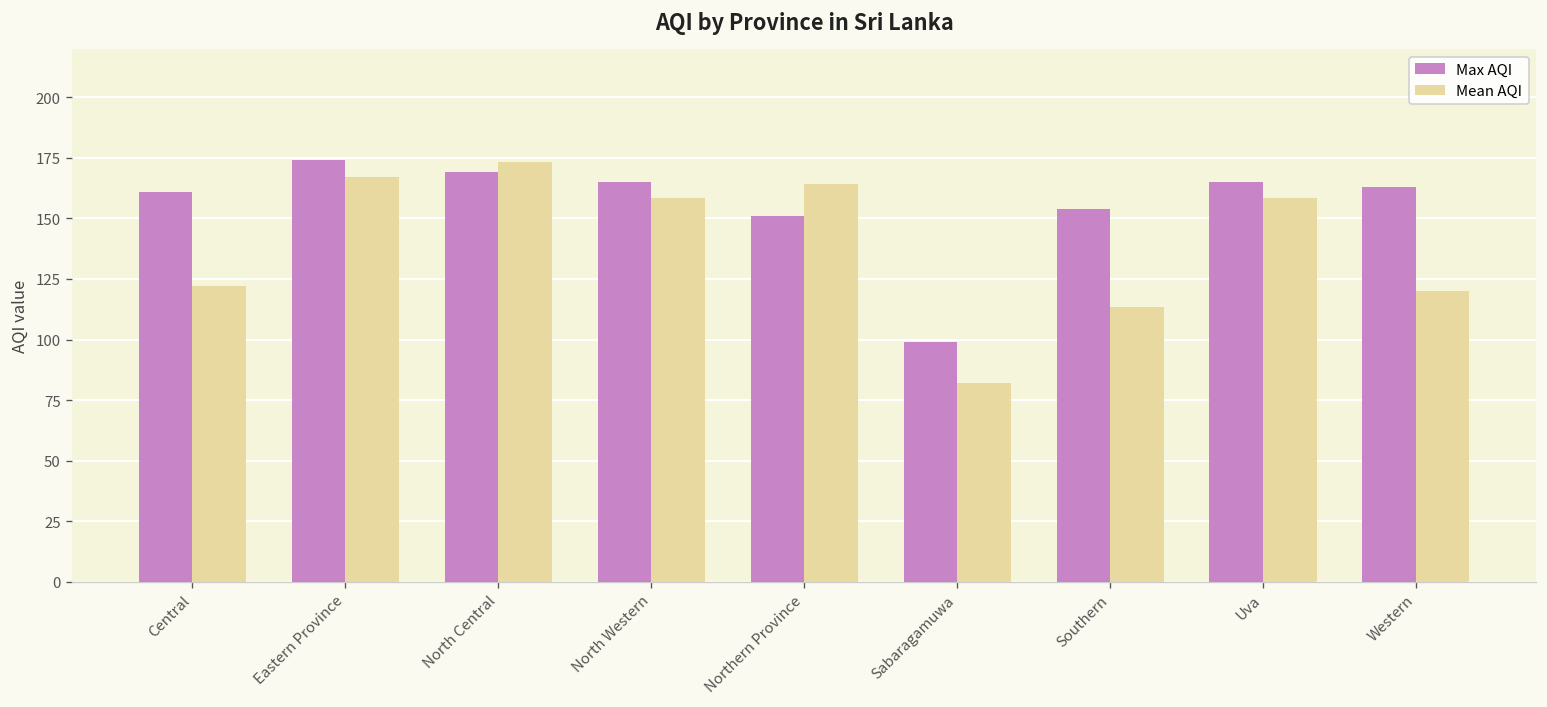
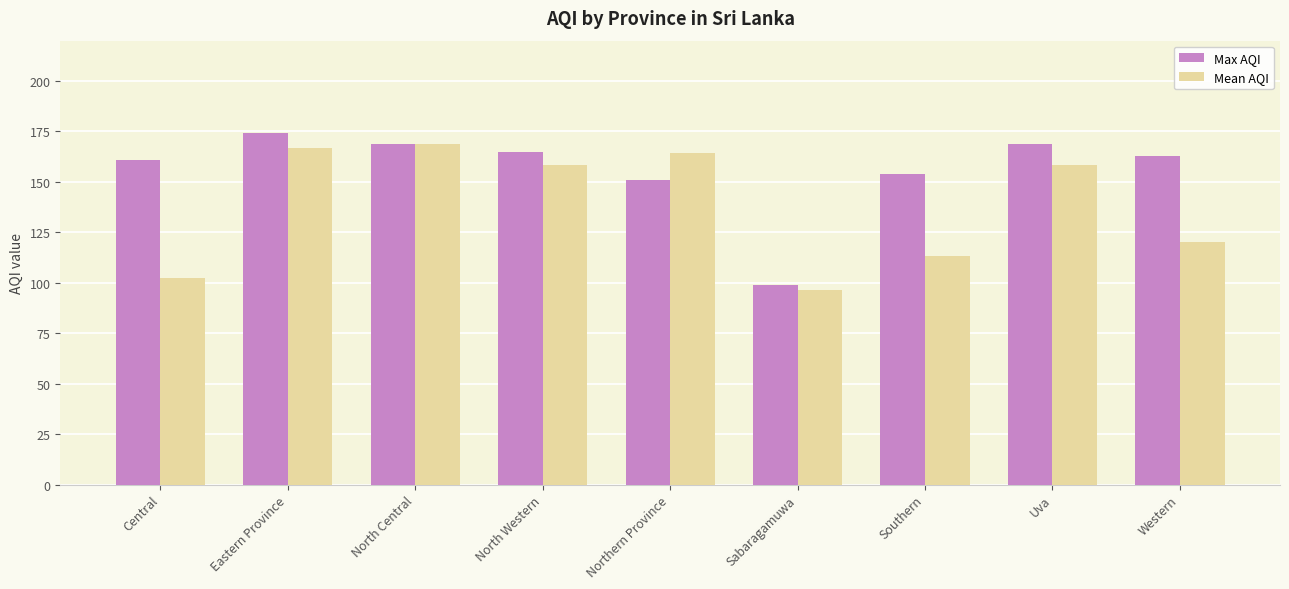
  {
    "Max AQI": {
      "Central": 161,
      "Eastern Province": 174,
      "North Central": 169,
      "North Western": 165,
      "Northern Province": 151,
      "Sabaragamuwa": 99,
      "Southern": 154,
-     "Uva": 165,
+     "Uva": 169,
      "Western": 163
    },
    "Mean AQI": {
-     "Central": 122,
+     "Central": 103,
      "Eastern Province": 167,
-     "North Central": 173,
+     "North Central": 169,
      "North Western": 158,
      "Northern Province": 164,
-     "Sabaragamuwa": 82,
+     "Sabaragamuwa": 97,
      "Southern": 113,
      "Uva": 158,
      "Western": 120
    }
  }
